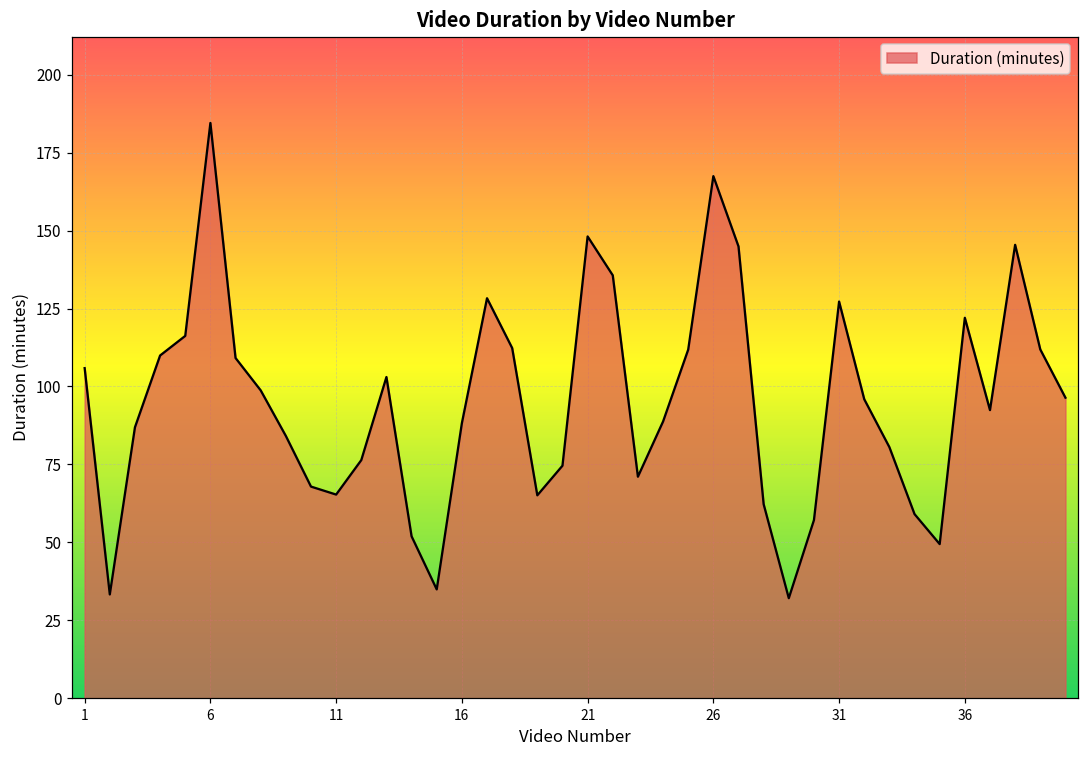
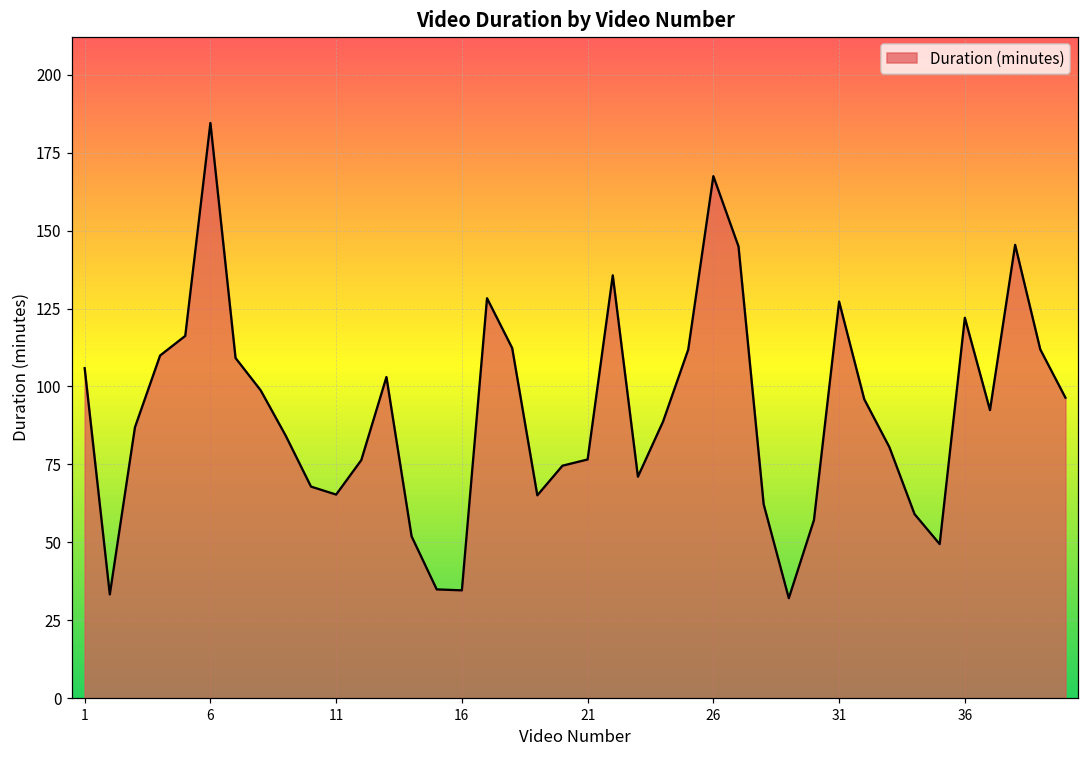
  {
    "1": 106,
    "6": 185,
    "11": 65,
-   "16": 88,
-   "21": 148,
+   "16": 35,
+   "21": 77,
    "26": 167,
    "31": 127,
    "36": 122
  }
